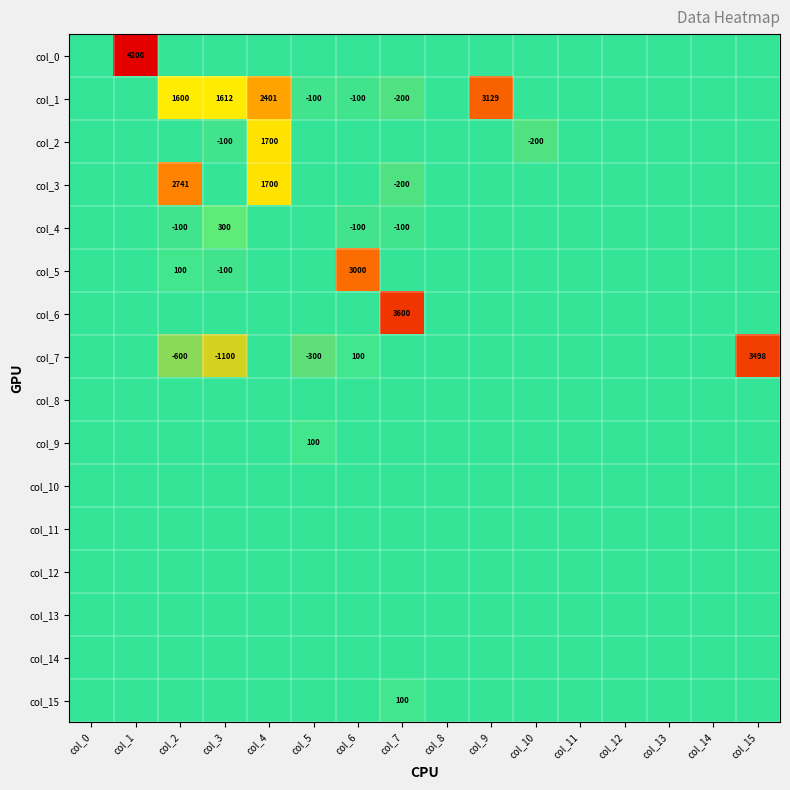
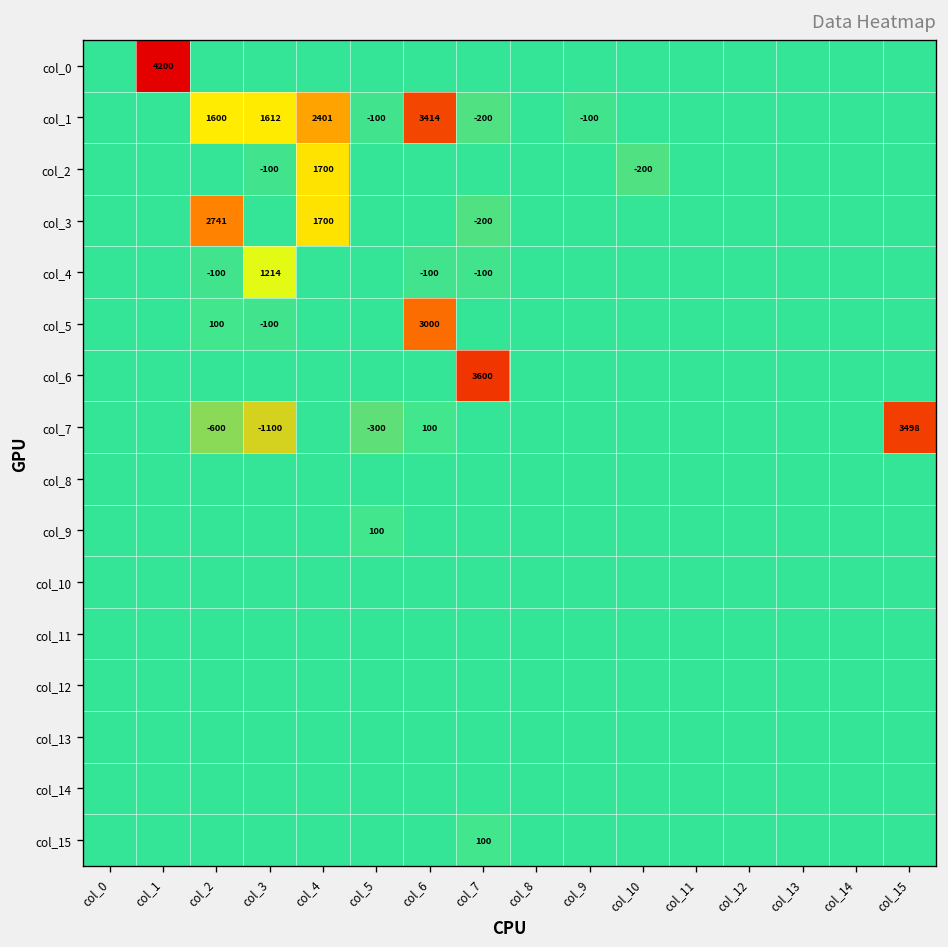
  {
    "col_0": {
      "col_1": 4200
    },
    "col_1": {
      "col_2": 1600,
      "col_3": 1612,
      "col_4": 2401,
      "col_5": -100,
-     "col_6": -100,
+     "col_6": 3414,
      "col_7": -200,
-     "col_9": 3129
+     "col_9": -100
    },
    "col_2": {
      "col_3": -100,
      "col_4": 1700,
      "col_10": -200
    },
    "col_3": {
      "col_2": 2741,
      "col_4": 1700,
      "col_7": -200
    },
    "col_4": {
      "col_2": -100,
-     "col_3": 300,
+     "col_3": 1214,
      "col_6": -100,
      "col_7": -100
    },
    "col_5": {
      "col_2": 100,
      "col_3": -100,
      "col_6": 3000
    },
    "col_6": {
      "col_7": 3600
    },
    "col_7": {
      "col_2": -600,
      "col_3": -1100,
      "col_5": -300,
      "col_6": 100,
      "col_15": 3498
    },
    "col_9": {
      "col_5": 100
    },
    "col_15": {
      "col_7": 100
    }
  }
